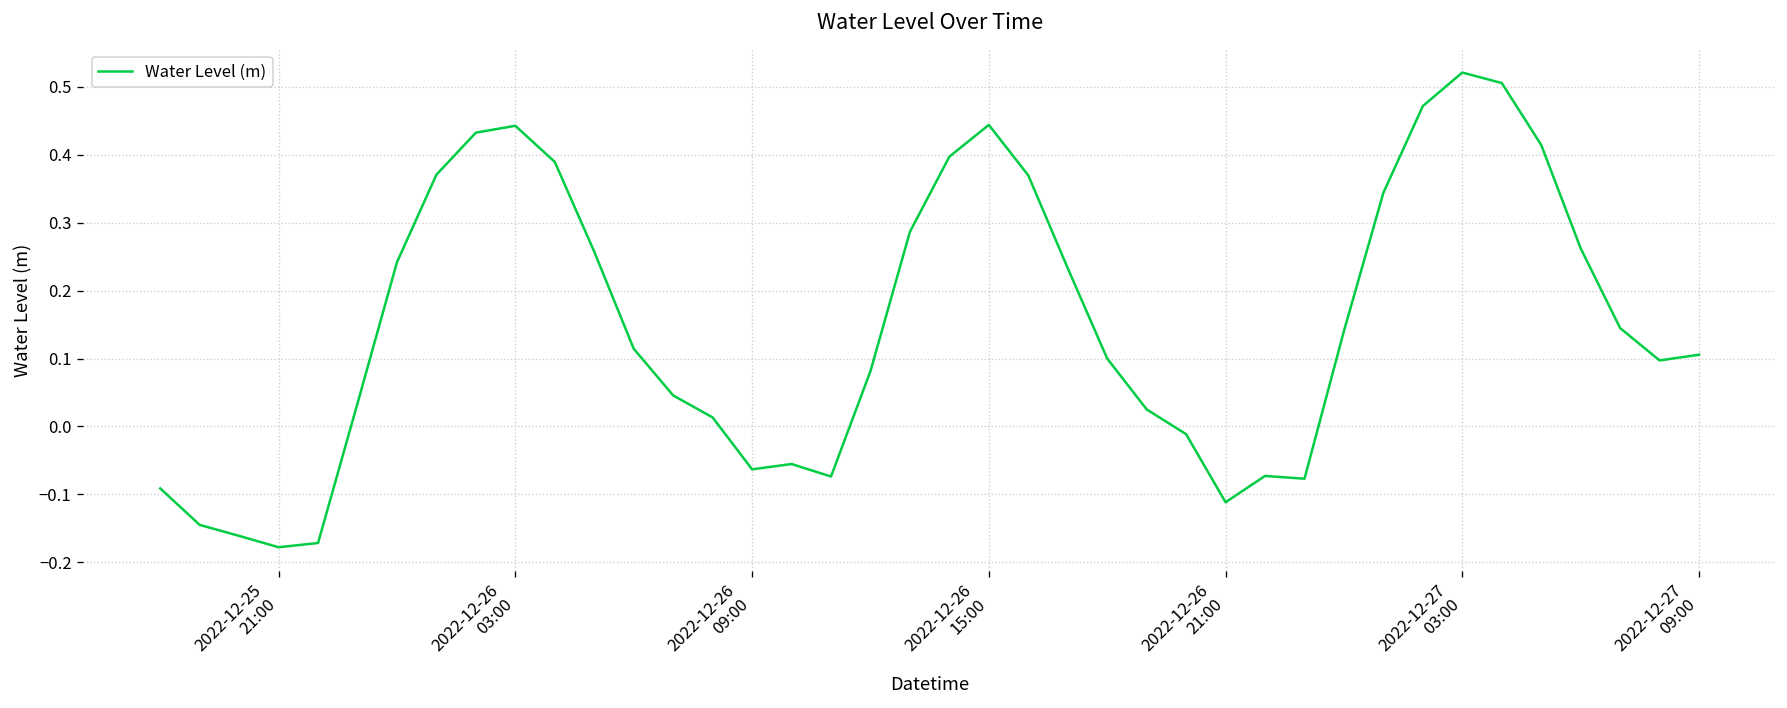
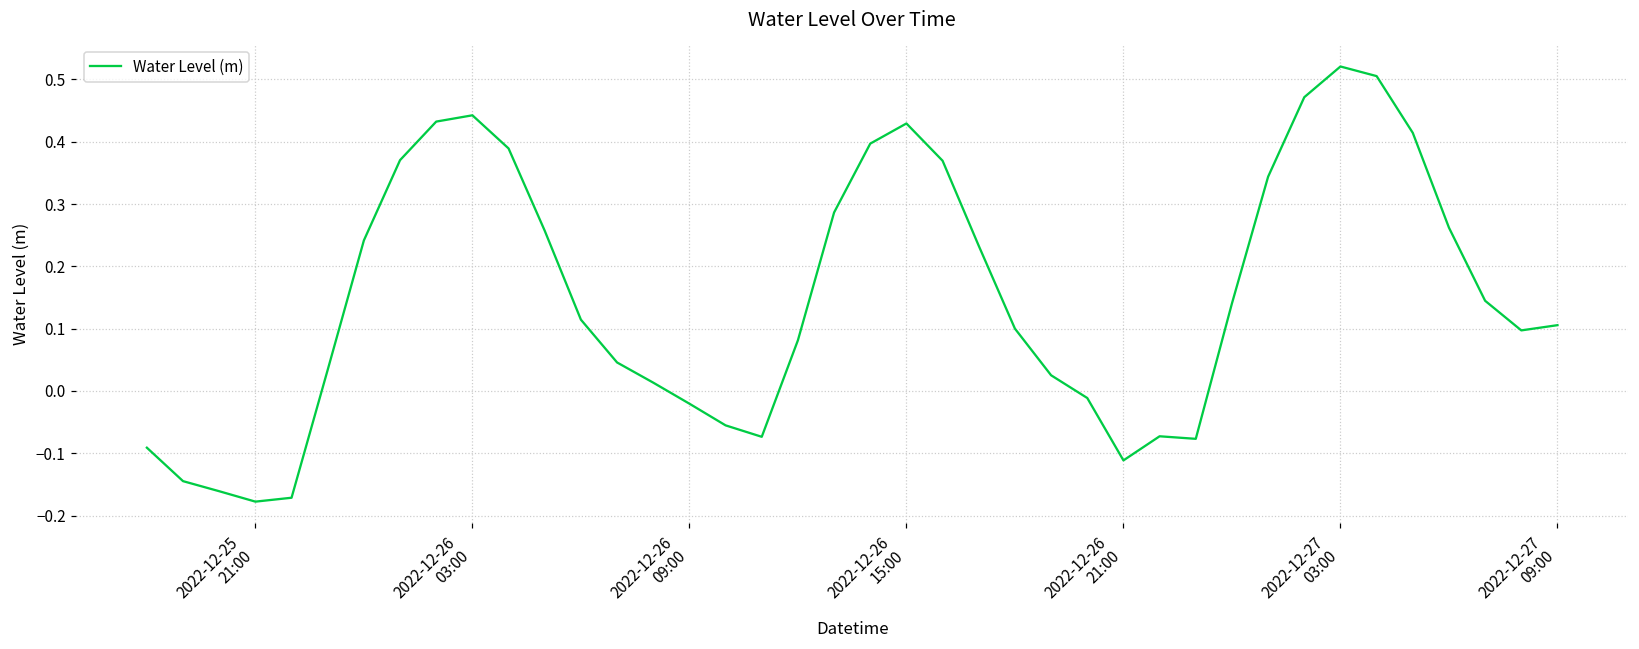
  {
    "2022-12-25 21:00": -0.18,
    "2022-12-26 03:00": 0.44,
-   "2022-12-26 09:00": -0.06,
-   "2022-12-26 15:00": 0.44,
+   "2022-12-26 09:00": -0.02,
+   "2022-12-26 15:00": 0.43,
    "2022-12-26 21:00": -0.11,
    "2022-12-27 03:00": 0.52,
    "2022-12-27 09:00": 0.11
  }
